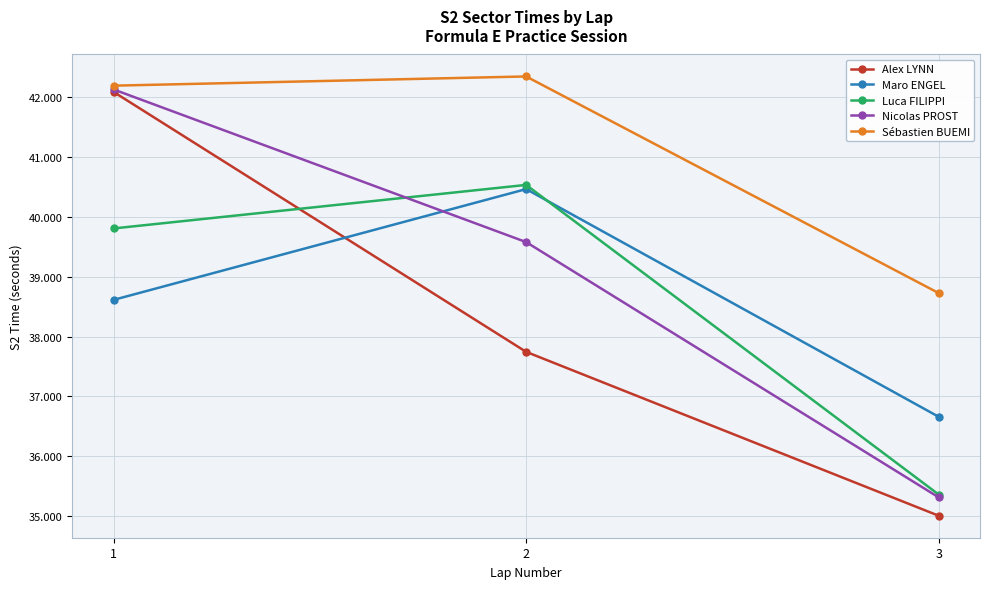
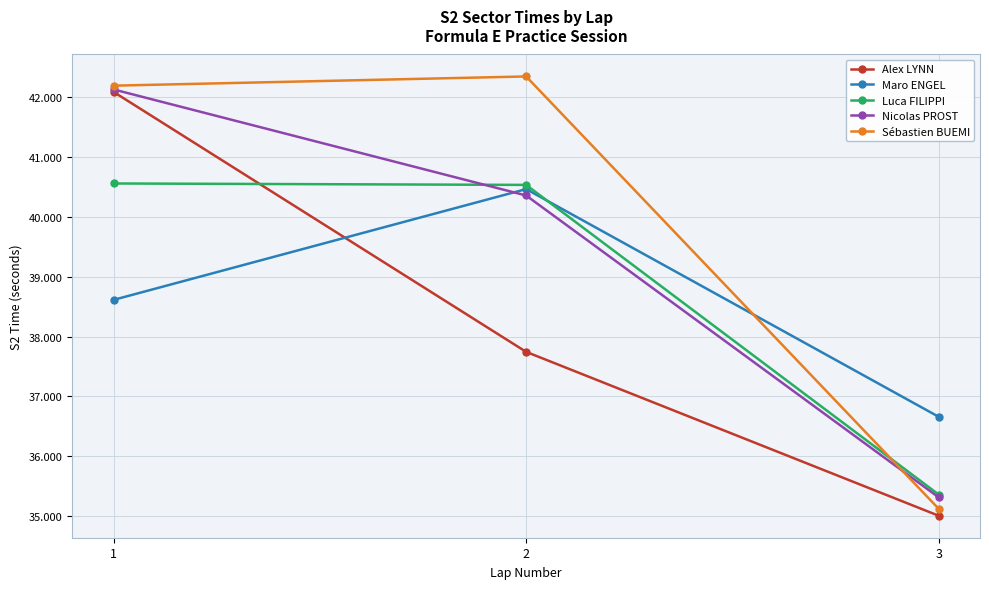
  {
    "Alex LYNN": {
      "2": 37.7,
      "3": 35.0
    },
    "Maro ENGEL": {
      "1": 38.6,
      "2": 40.5,
      "3": 36.7
    },
    "Luca FILIPPI": {
-     "1": 39.8,
+     "1": 40.6,
      "2": 40.5,
      "3": 35.4
    },
    "Nicolas PROST": {
-     "2": 39.6,
+     "2": 40.4,
      "3": 35.3
    },
    "Sébastien BUEMI": {
      "1": 42.2,
      "2": 42.4,
-     "3": 38.7
+     "3": 35.1
    }
  }
